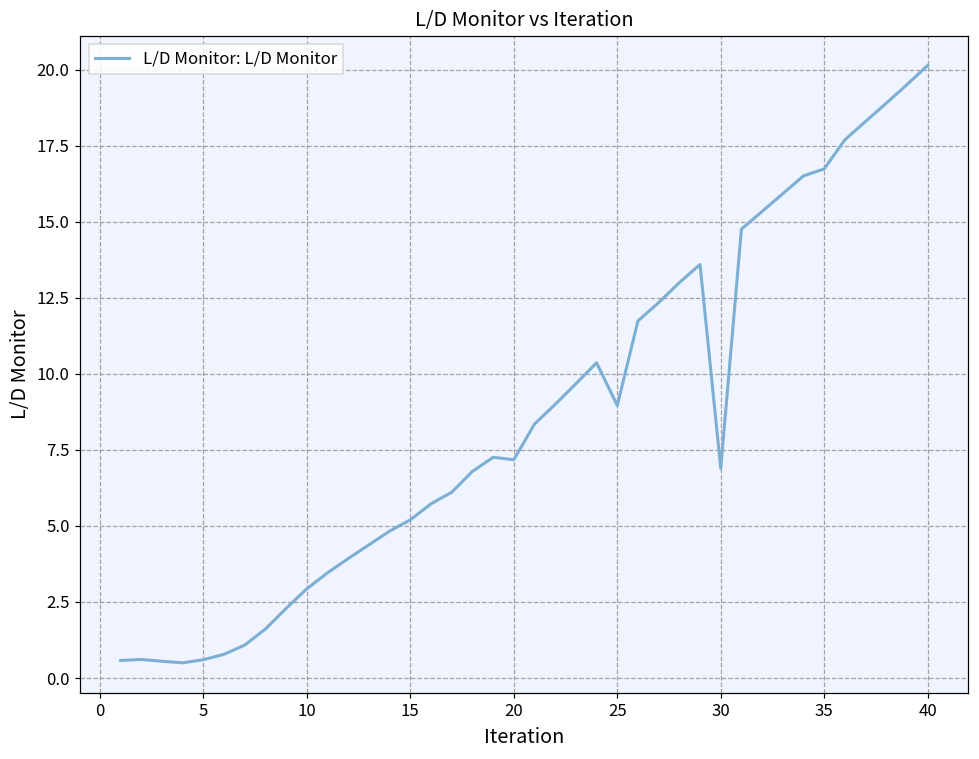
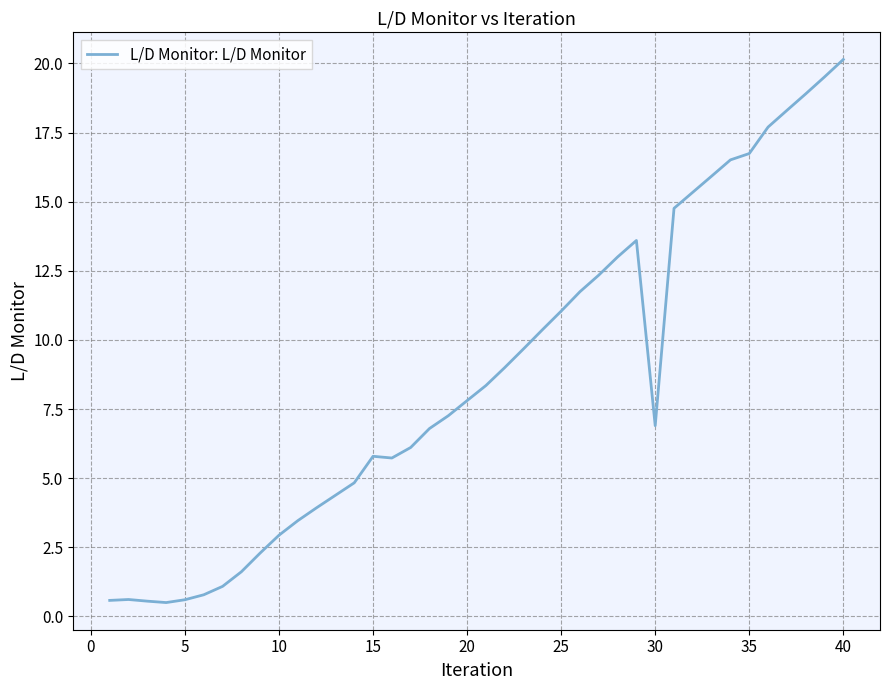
  {
    "5": 0.6,
    "10": 2.9,
-   "15": 5.2,
-   "20": 7.2,
-   "25": 9.0,
+   "15": 5.8,
+   "20": 7.8,
+   "25": 11.0,
    "30": 6.9,
    "35": 16.7,
    "40": 20.1
  }
